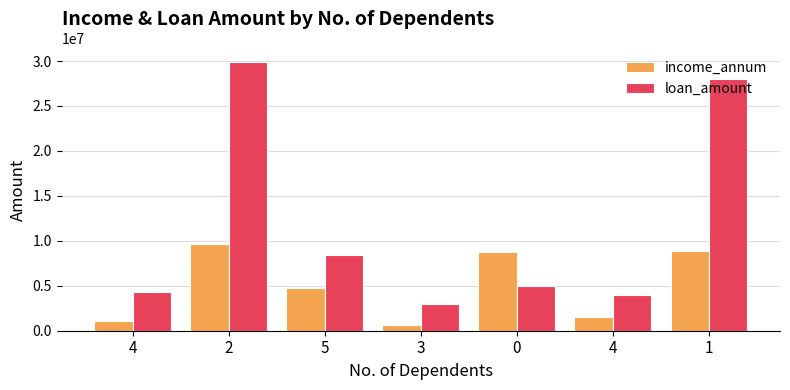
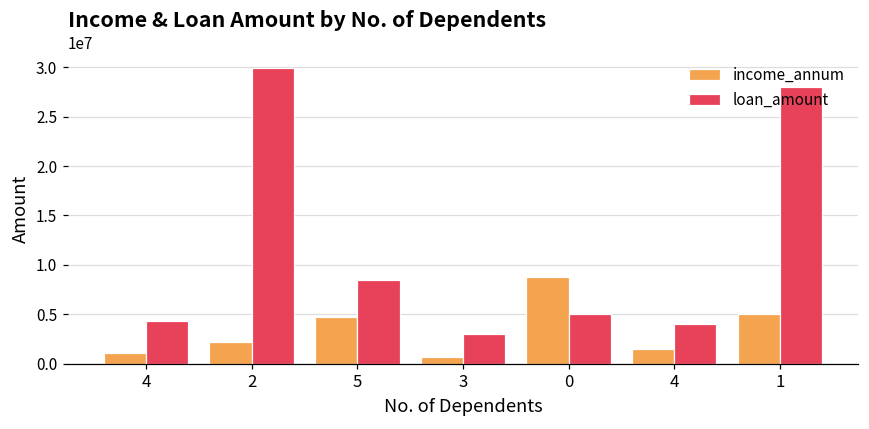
  {
    "income_annum": {
-     "2": 10000000,
+     "2": 2000000,
      "5": 5000000,
      "3": 1000000,
      "0": 9000000,
-     "1": 9000000
+     "1": 5000000
    },
    "loan_amount": {
      "2": 30000000,
      "5": 8000000,
      "3": 3000000,
      "0": 5000000,
      "1": 28000000
    }
  }
